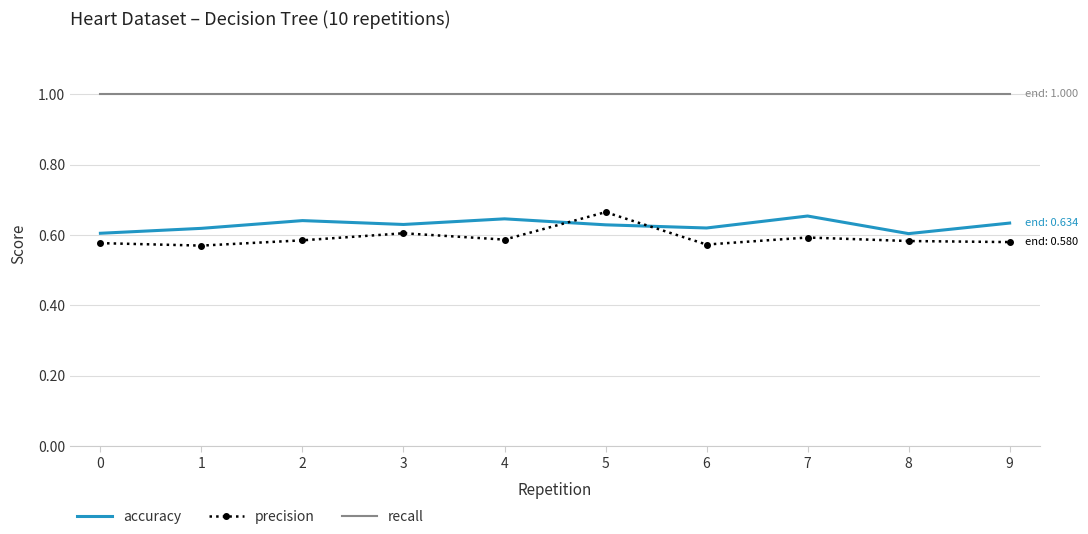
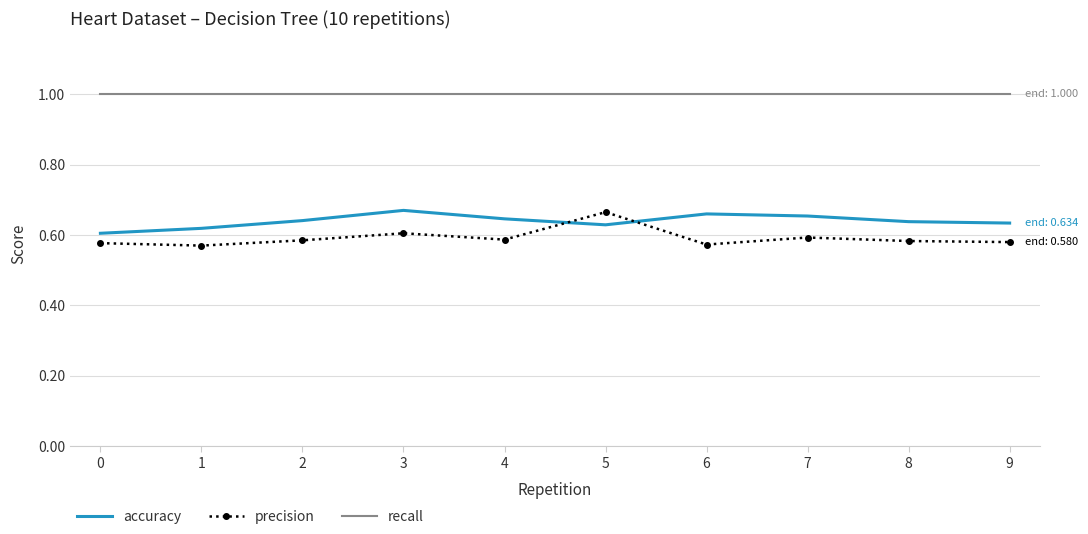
  {
    "accuracy": {
      "0": 0.61,
      "1": 0.62,
      "2": 0.64,
-     "3": 0.63,
+     "3": 0.67,
      "4": 0.65,
      "5": 0.63,
-     "6": 0.62,
+     "6": 0.66,
      "7": 0.65,
-     "8": 0.60
+     "8": 0.64
    },
    "precision": {
      "9": 0.580
    },
    "recall": {
      "9": 1.000
    }
  }
